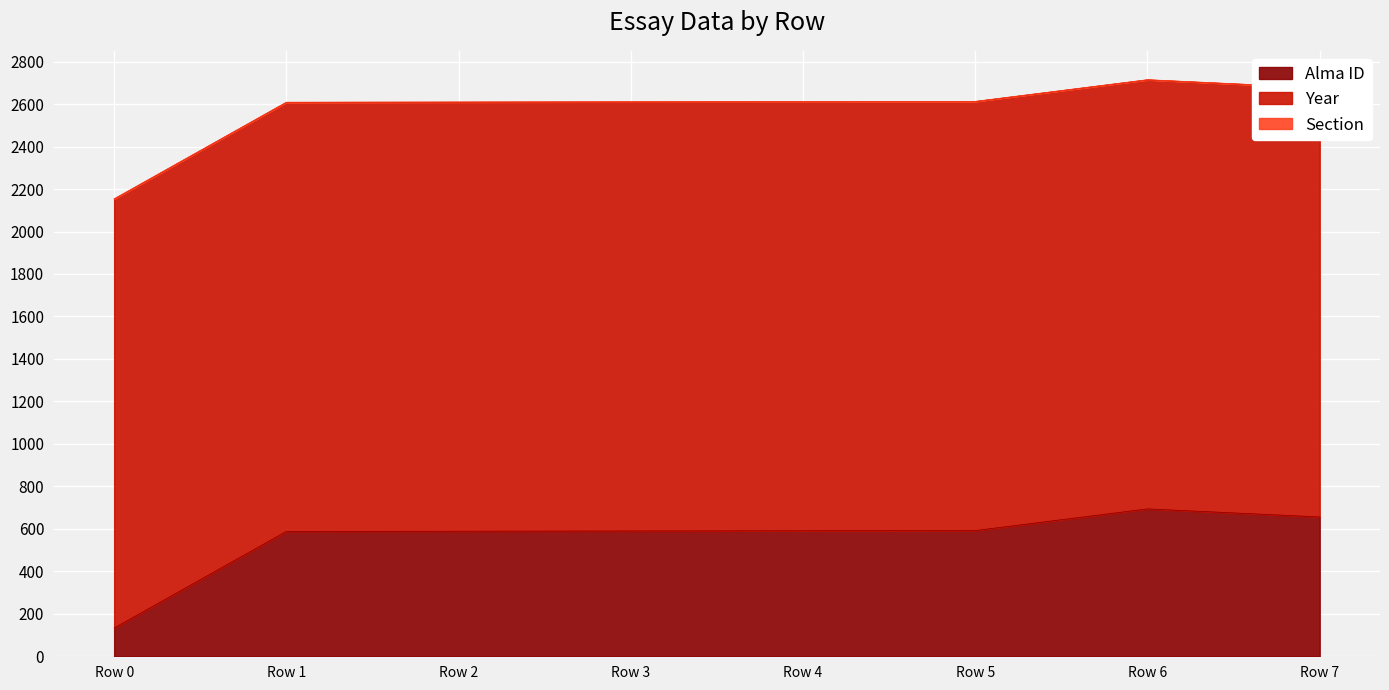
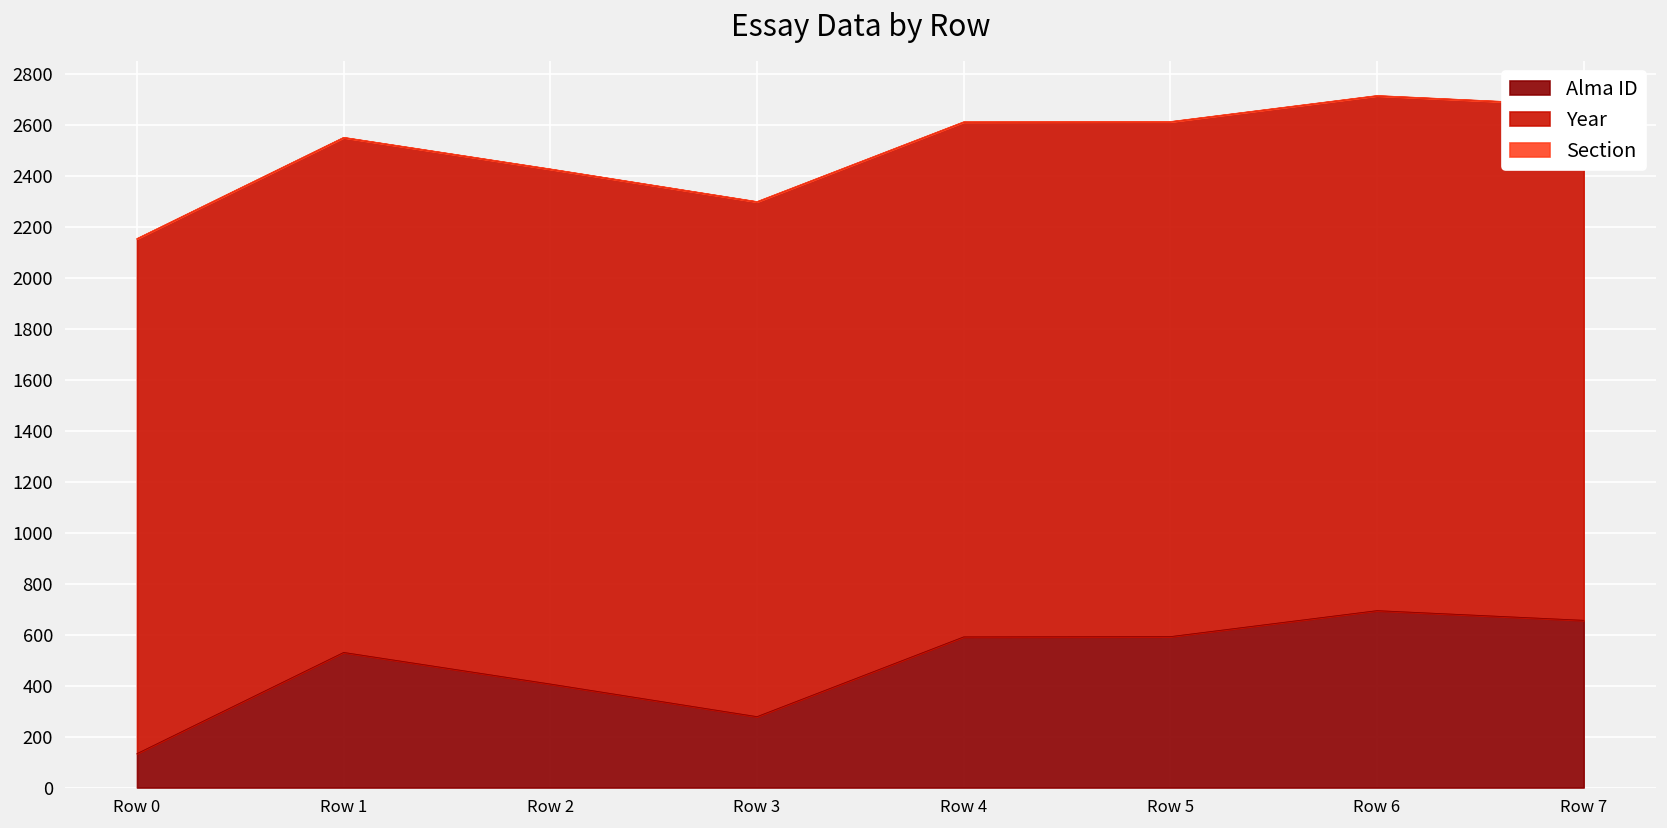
  {
    "Alma ID": {
      "Row 0": 130,
-     "Row 1": 590,
-     "Row 2": 590,
-     "Row 3": 590,
+     "Row 1": 530,
+     "Row 2": 410,
+     "Row 3": 280,
      "Row 4": 590,
      "Row 5": 590,
      "Row 6": 690,
      "Row 7": 660
    }
  }
